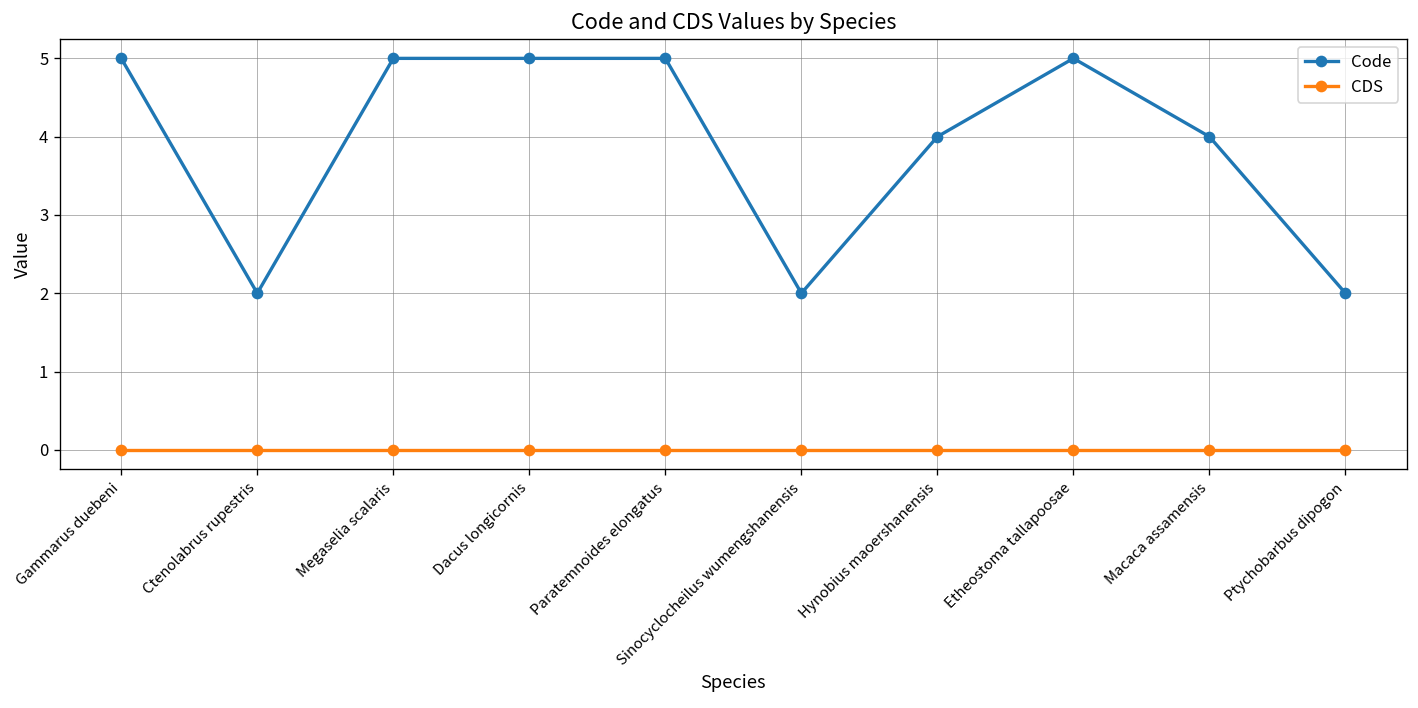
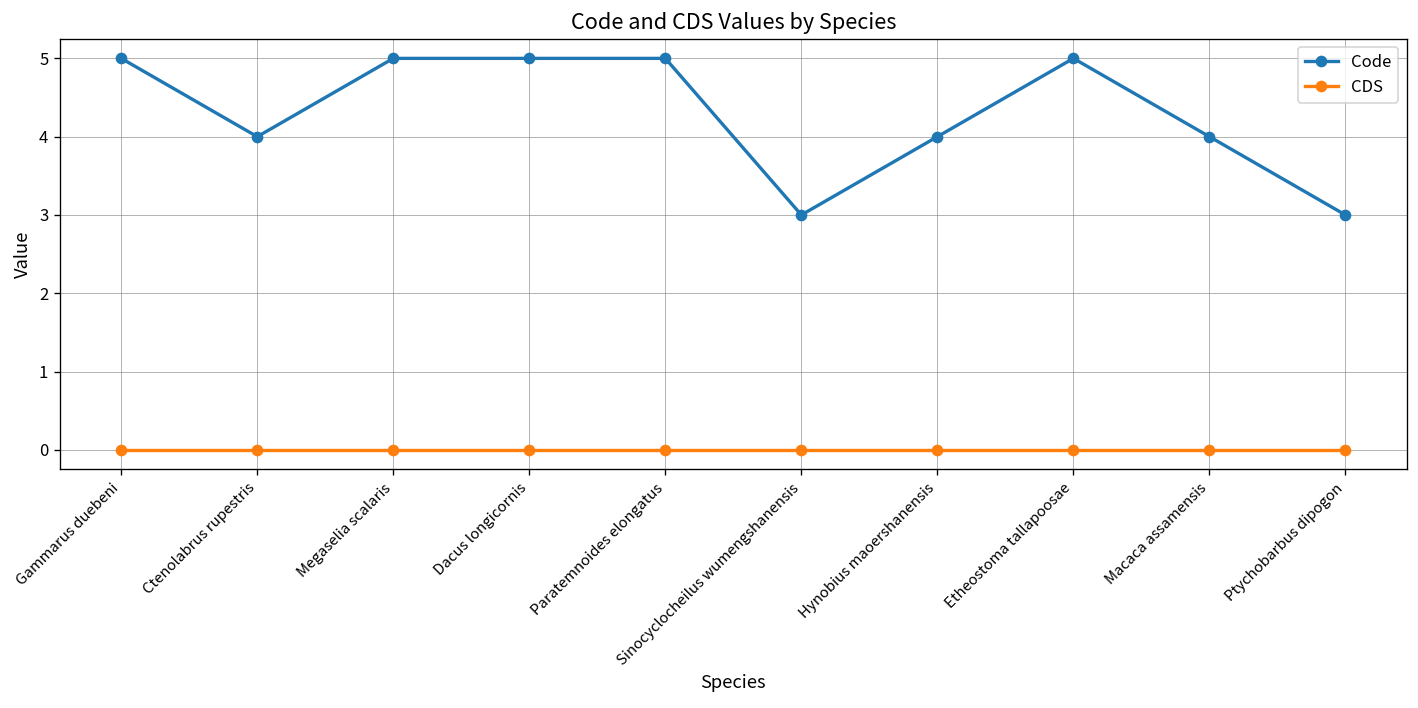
  {
    "Code": {
      "Gammarus duebeni": 5,
-     "Ctenolabrus rupestris": 2,
+     "Ctenolabrus rupestris": 4,
      "Megaselia scalaris": 5,
      "Dacus longicornis": 5,
      "Paratemnoides elongatus": 5,
-     "Sinocyclocheilus wumengshanensis": 2,
+     "Sinocyclocheilus wumengshanensis": 3,
      "Hynobius maoershanensis": 4,
      "Etheostoma tallapoosae": 5,
      "Macaca assamensis": 4,
-     "Ptychobarbus dipogon": 2
+     "Ptychobarbus dipogon": 3
    },
    "CDS": {
      "Gammarus duebeni": 0,
      "Ctenolabrus rupestris": 0,
      "Megaselia scalaris": 0,
      "Dacus longicornis": 0,
      "Paratemnoides elongatus": 0,
      "Sinocyclocheilus wumengshanensis": 0,
      "Hynobius maoershanensis": 0,
      "Etheostoma tallapoosae": 0,
      "Macaca assamensis": 0,
      "Ptychobarbus dipogon": 0
    }
  }
